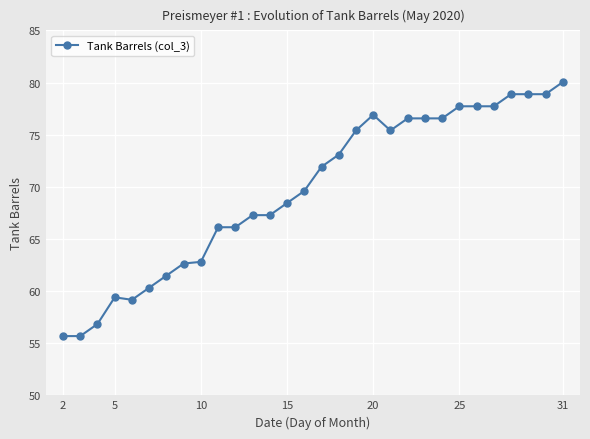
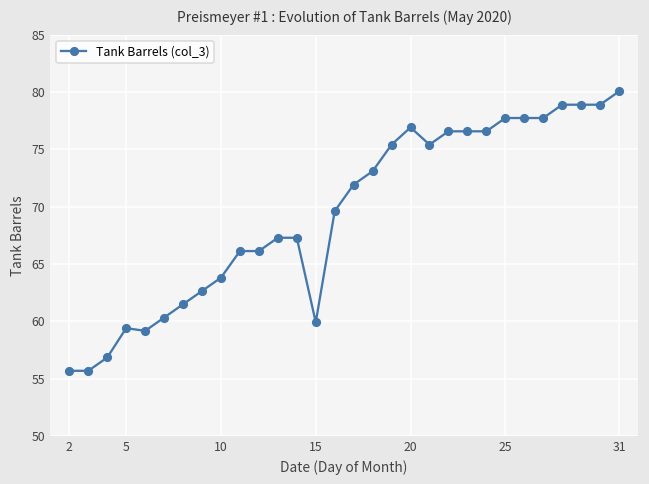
  {
    "2": 55.7,
    "5": 59.4,
-   "10": 62.8,
-   "15": 68.4,
+   "10": 63.8,
+   "15": 59.9,
    "20": 76.9,
    "25": 77.7,
    "31": 80.0
  }
